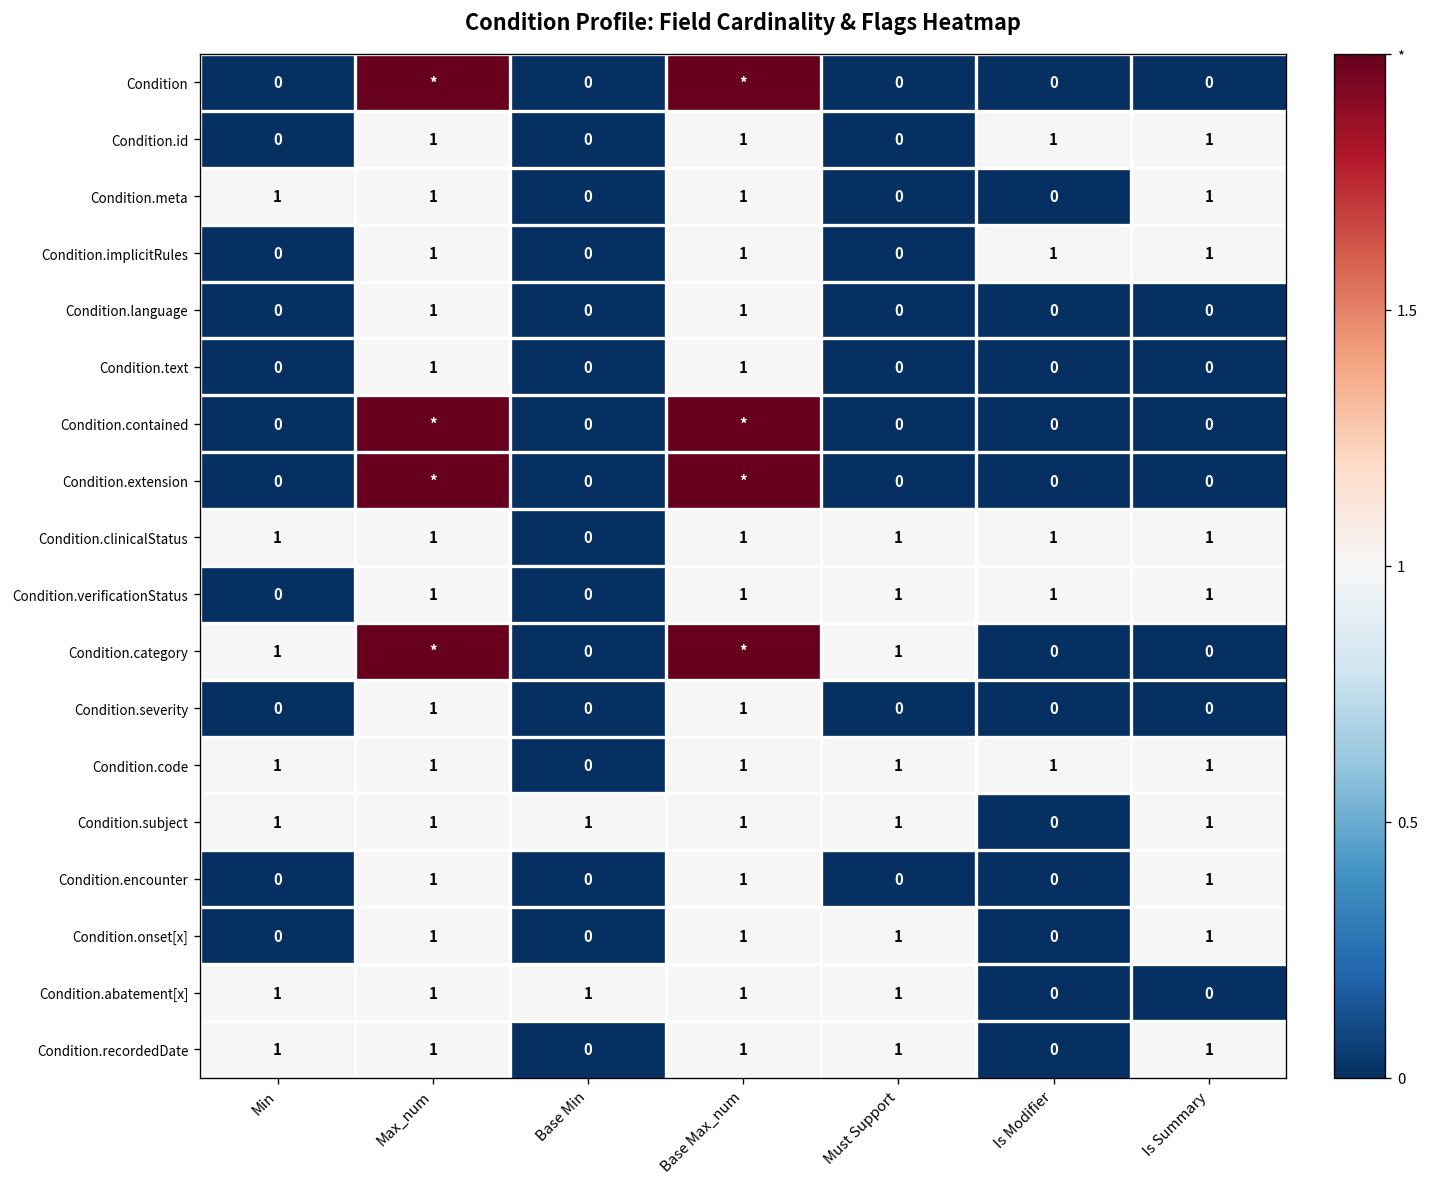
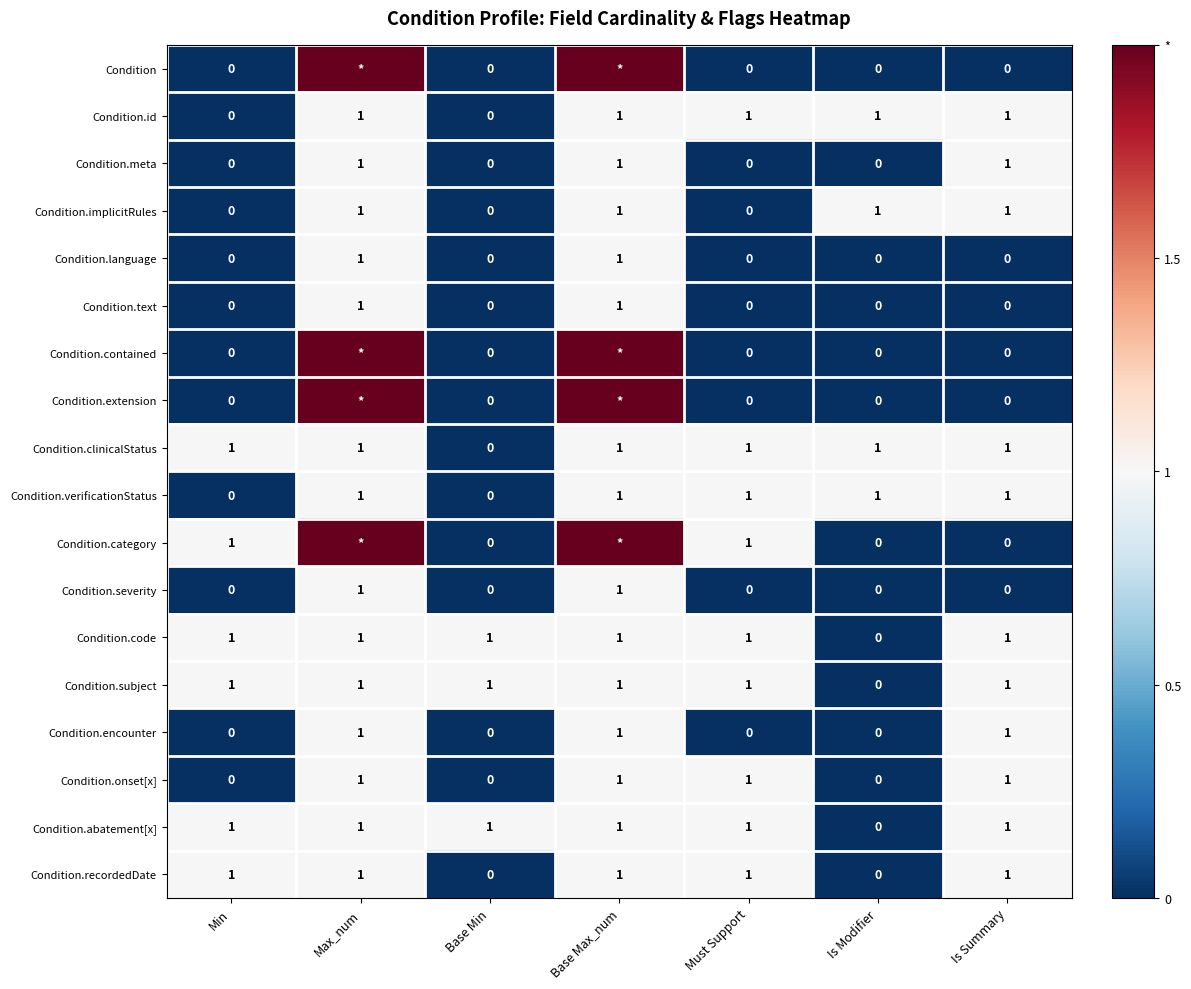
  {
    "Condition": {
      "Min": 0,
      "Base Min": 0,
      "Must Support": 0,
      "Is Modifier": 0,
      "Is Summary": 0
    },
    "Condition.id": {
      "Min": 0,
      "Max_num": 1,
      "Base Min": 0,
      "Base Max_num": 1,
-     "Must Support": 0,
+     "Must Support": 1,
      "Is Modifier": 1,
      "Is Summary": 1
    },
    "Condition.meta": {
-     "Min": 1,
+     "Min": 0,
      "Max_num": 1,
      "Base Min": 0,
      "Base Max_num": 1,
      "Must Support": 0,
      "Is Modifier": 0,
      "Is Summary": 1
    },
    "Condition.implicitRules": {
      "Min": 0,
      "Max_num": 1,
      "Base Min": 0,
      "Base Max_num": 1,
      "Must Support": 0,
      "Is Modifier": 1,
      "Is Summary": 1
    },
    "Condition.language": {
      "Min": 0,
      "Max_num": 1,
      "Base Min": 0,
      "Base Max_num": 1,
      "Must Support": 0,
      "Is Modifier": 0,
      "Is Summary": 0
    },
    "Condition.text": {
      "Min": 0,
      "Max_num": 1,
      "Base Min": 0,
      "Base Max_num": 1,
      "Must Support": 0,
      "Is Modifier": 0,
      "Is Summary": 0
    },
    "Condition.contained": {
      "Min": 0,
      "Base Min": 0,
      "Must Support": 0,
      "Is Modifier": 0,
      "Is Summary": 0
    },
    "Condition.extension": {
      "Min": 0,
      "Base Min": 0,
      "Must Support": 0,
      "Is Modifier": 0,
      "Is Summary": 0
    },
    "Condition.clinicalStatus": {
      "Min": 1,
      "Max_num": 1,
      "Base Min": 0,
      "Base Max_num": 1,
      "Must Support": 1,
      "Is Modifier": 1,
      "Is Summary": 1
    },
    "Condition.verificationStatus": {
      "Min": 0,
      "Max_num": 1,
      "Base Min": 0,
      "Base Max_num": 1,
      "Must Support": 1,
      "Is Modifier": 1,
      "Is Summary": 1
    },
    "Condition.category": {
      "Min": 1,
      "Base Min": 0,
      "Must Support": 1,
      "Is Modifier": 0,
      "Is Summary": 0
    },
    "Condition.severity": {
      "Min": 0,
      "Max_num": 1,
      "Base Min": 0,
      "Base Max_num": 1,
      "Must Support": 0,
      "Is Modifier": 0,
      "Is Summary": 0
    },
    "Condition.code": {
      "Min": 1,
      "Max_num": 1,
-     "Base Min": 0,
+     "Base Min": 1,
      "Base Max_num": 1,
      "Must Support": 1,
-     "Is Modifier": 1,
+     "Is Modifier": 0,
      "Is Summary": 1
    },
    "Condition.subject": {
      "Min": 1,
      "Max_num": 1,
      "Base Min": 1,
      "Base Max_num": 1,
      "Must Support": 1,
      "Is Modifier": 0,
      "Is Summary": 1
    },
    "Condition.encounter": {
      "Min": 0,
      "Max_num": 1,
      "Base Min": 0,
      "Base Max_num": 1,
      "Must Support": 0,
      "Is Modifier": 0,
      "Is Summary": 1
    },
    "Condition.onset[x]": {
      "Min": 0,
      "Max_num": 1,
      "Base Min": 0,
      "Base Max_num": 1,
      "Must Support": 1,
      "Is Modifier": 0,
      "Is Summary": 1
    },
    "Condition.abatement[x]": {
      "Min": 1,
      "Max_num": 1,
      "Base Min": 1,
      "Base Max_num": 1,
      "Must Support": 1,
      "Is Modifier": 0,
-     "Is Summary": 0
+     "Is Summary": 1
    },
    "Condition.recordedDate": {
      "Min": 1,
      "Max_num": 1,
      "Base Min": 0,
      "Base Max_num": 1,
      "Must Support": 1,
      "Is Modifier": 0,
      "Is Summary": 1
    }
  }
